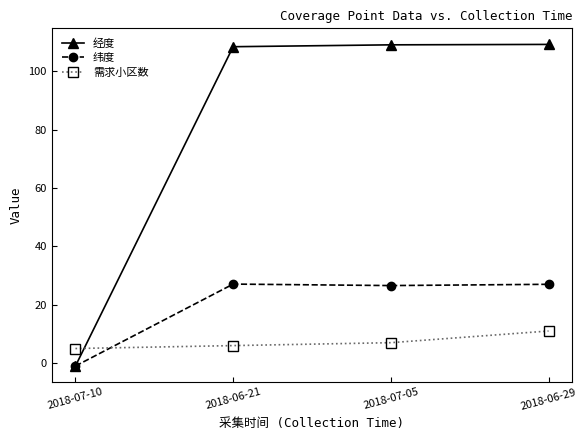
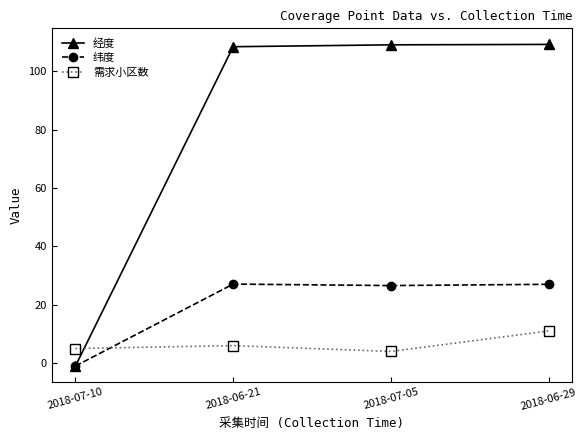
  {
    "需求小区数": {
      "2018-07-10": 5,
      "2018-06-21": 6,
-     "2018-07-05": 7,
+     "2018-07-05": 4,
      "2018-06-29": 11
    }
  }
